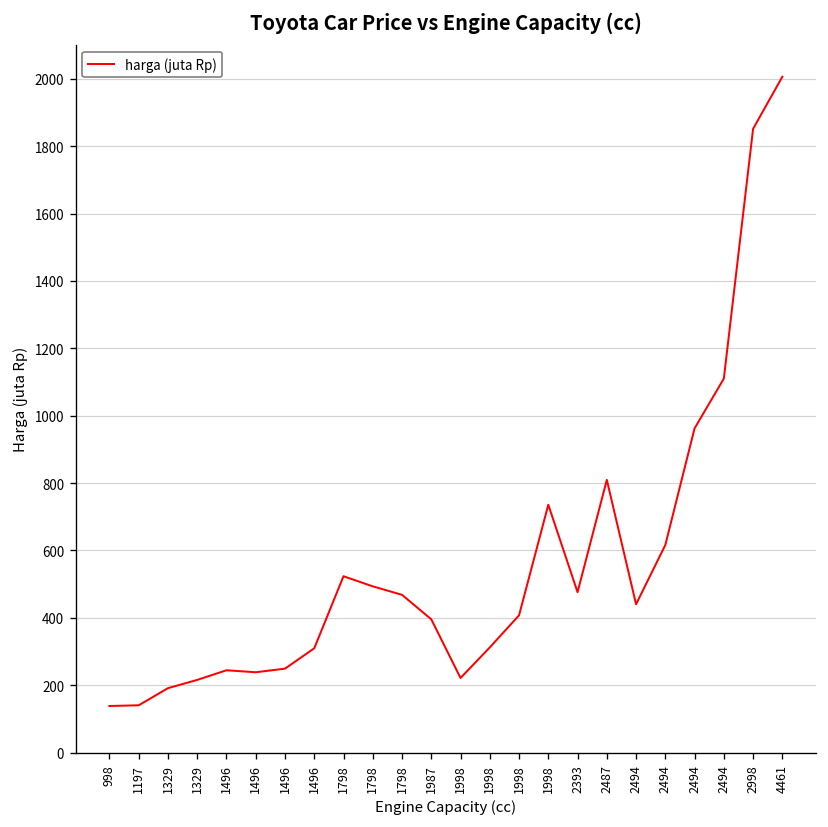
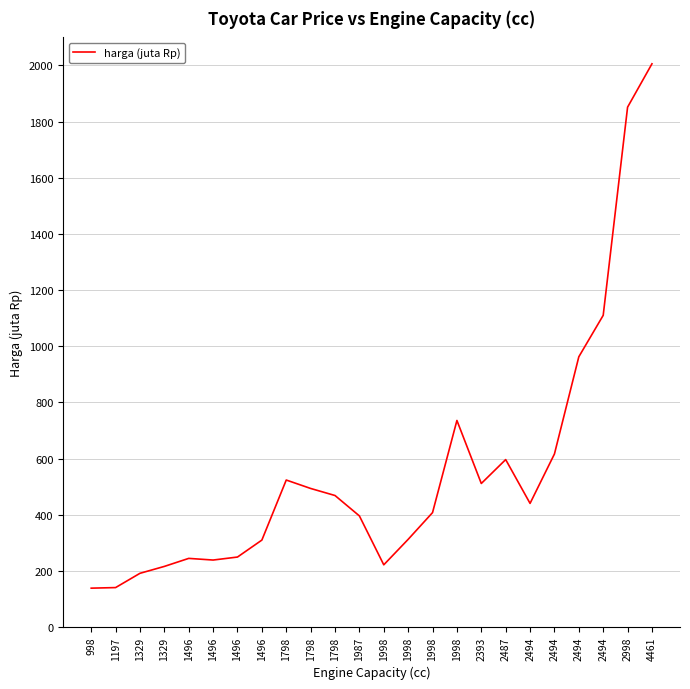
  {
    "998": 140,
    "1197": 140,
    "1987": 400,
-   "2393": 480,
-   "2487": 810,
+   "2393": 510,
+   "2487": 600,
    "2998": 1850,
    "4461": 2010
  }
